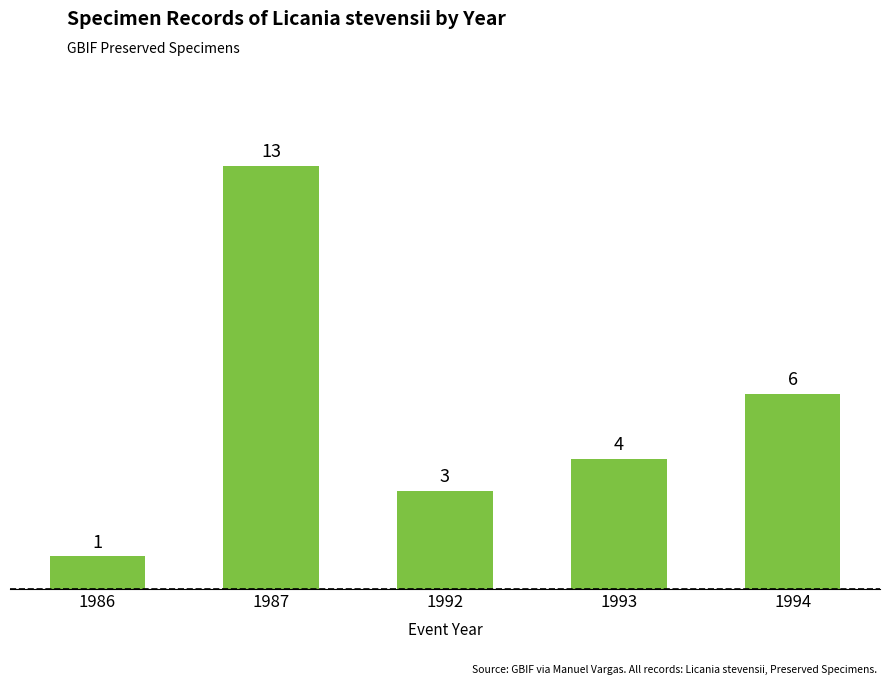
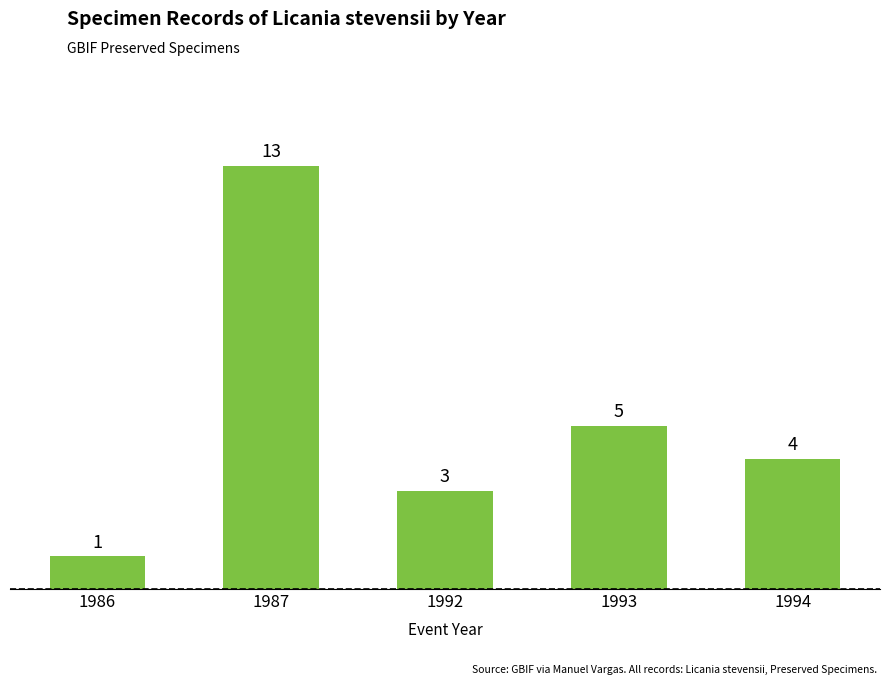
  {
    "1986": 1,
    "1987": 13,
    "1992": 3,
-   "1993": 4,
-   "1994": 6
+   "1993": 5,
+   "1994": 4
  }
